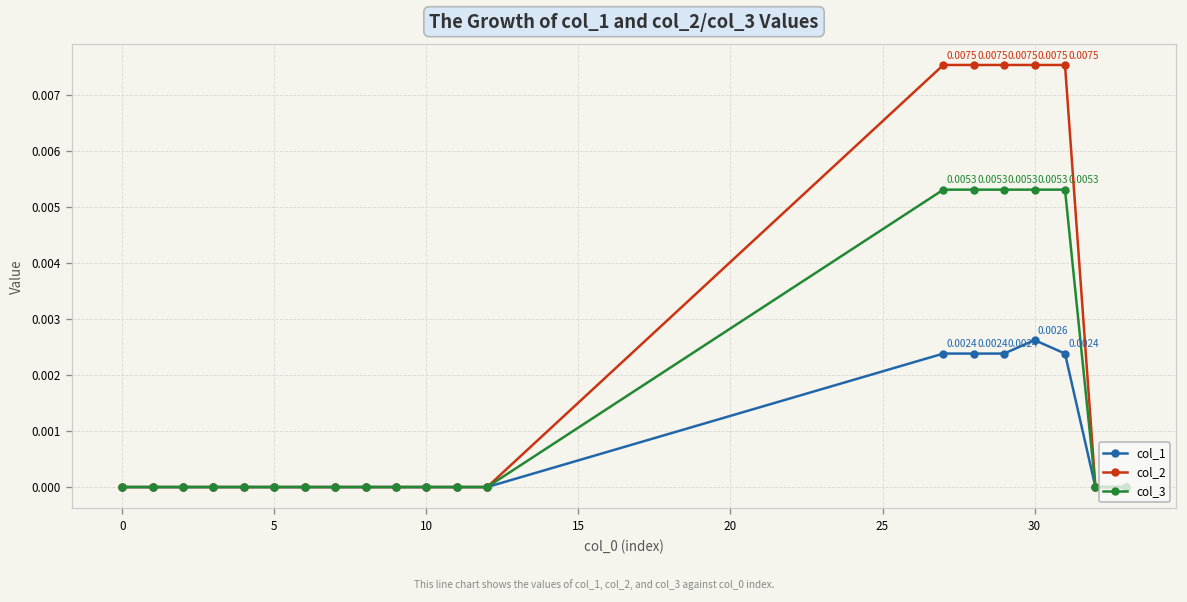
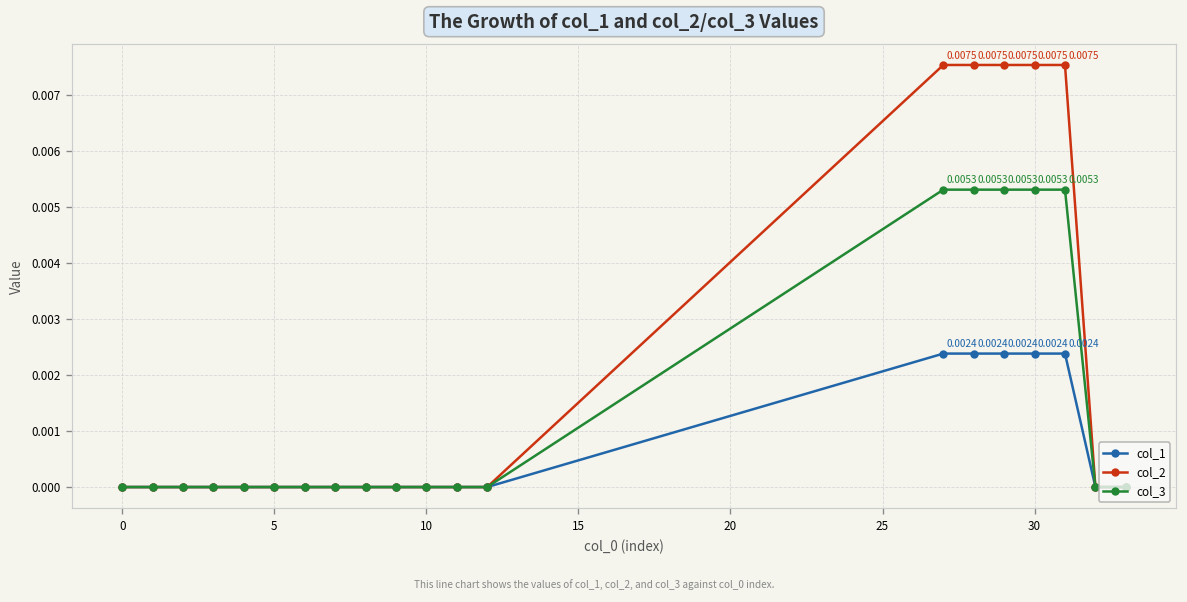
  {
    "col_1": {
-     "30": 0.0026
+     "30": 0.0024
    },
    "col_2": {
      "30": 0.0075
    },
    "col_3": {
      "30": 0.0053
    }
  }
